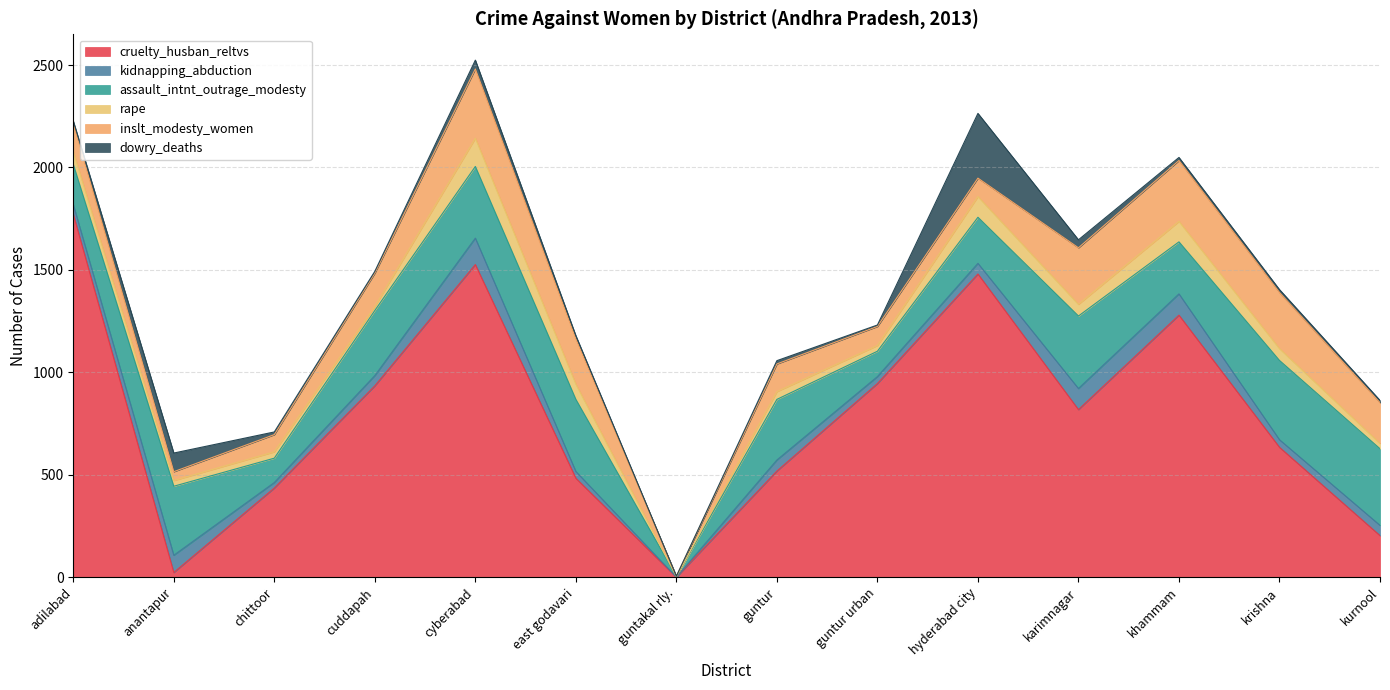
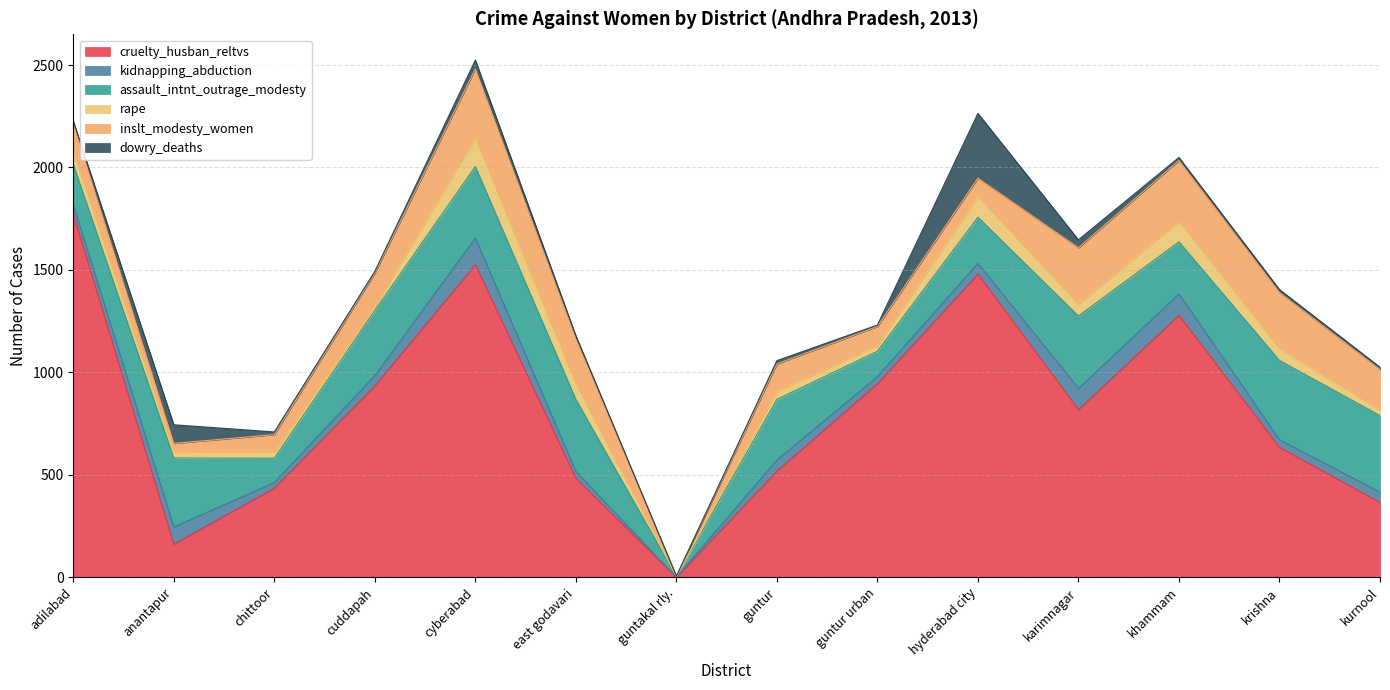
  {
    "cruelty_husban_reltvs": {
      "adilabad": 1770,
-     "anantapur": 20,
+     "anantapur": 160,
      "chittoor": 440,
      "cuddapah": 930,
      "cyberabad": 1530,
      "east godavari": 480,
      "guntur": 520,
      "guntur urban": 950,
      "hyderabad city": 1480,
      "karimnagar": 820,
      "khammam": 1280,
      "krishna": 630,
-     "kurnool": 200
+     "kurnool": 370
    },
    "dowry_deaths": {
      "anantapur": 90,
      "chittoor": 10,
      "cyberabad": 40,
      "east godavari": 20,
      "guntur": 20,
      "hyderabad city": 320,
      "karimnagar": 40,
      "khammam": 20,
      "krishna": 10
    }
  }
